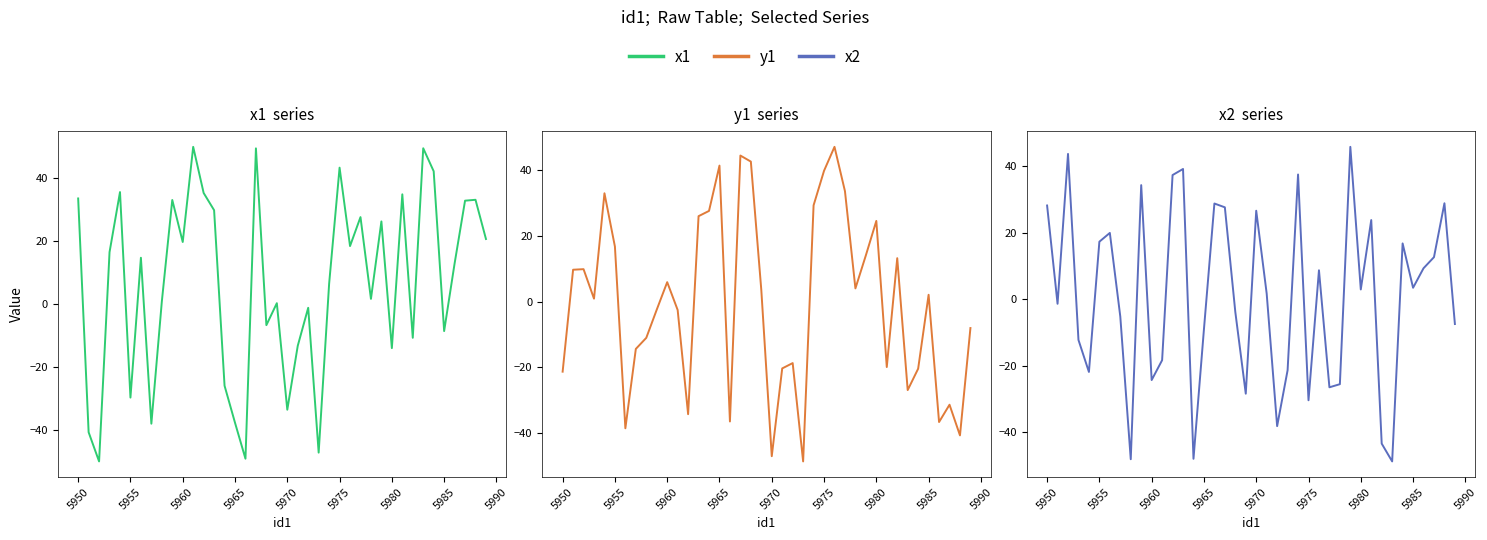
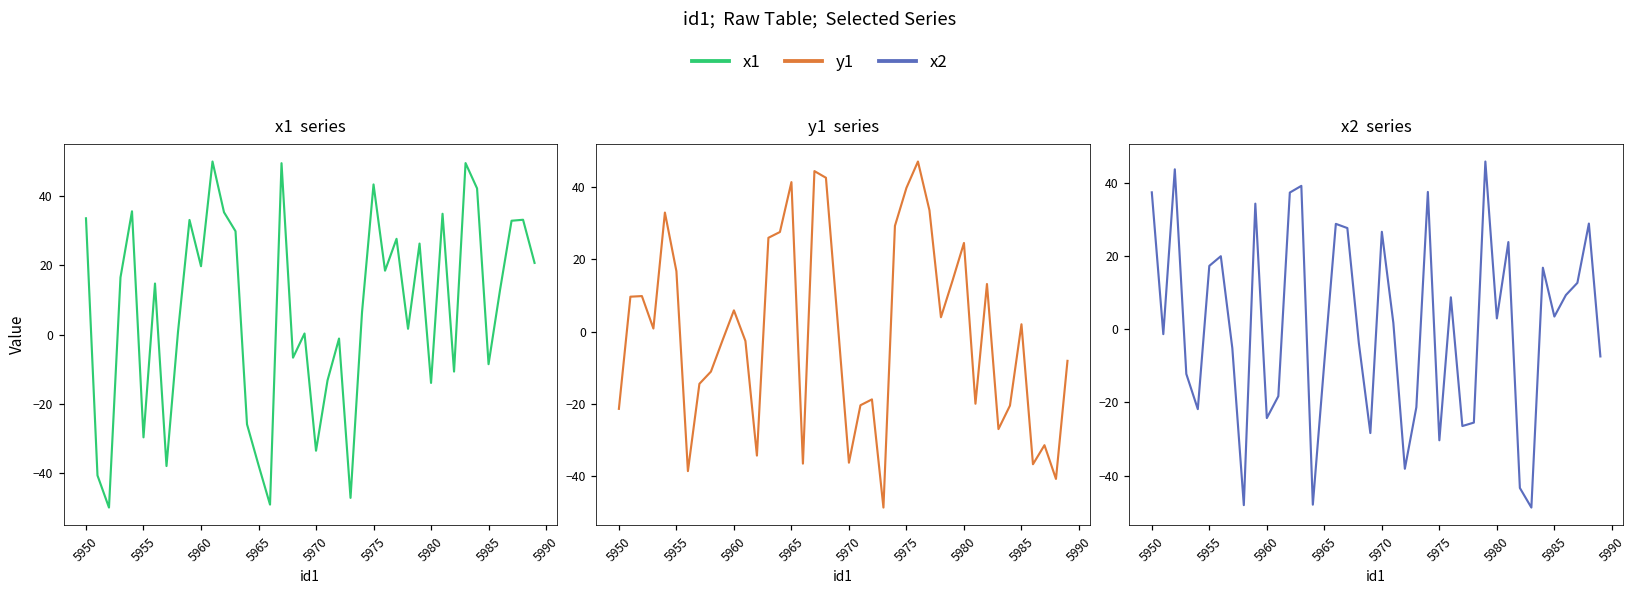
  {
    "x1 series": {
      "5950": 33,
      "5955": -30,
      "5960": 20,
      "5965": -38,
      "5970": -33,
      "5975": 43,
      "5980": -14,
      "5985": -9
    },
    "y1 series": {
      "5950": -21,
      "5955": 17,
      "5960": 6,
      "5965": 41,
-     "5970": -47,
+     "5970": -36,
      "5975": 40,
      "5980": 25,
      "5985": 2
    },
    "x2 series": {
-     "5950": 28,
+     "5950": 37,
      "5955": 17,
      "5960": -24,
      "5965": -9,
      "5970": 27,
      "5975": -30,
      "5980": 3,
      "5985": 3
    }
  }
